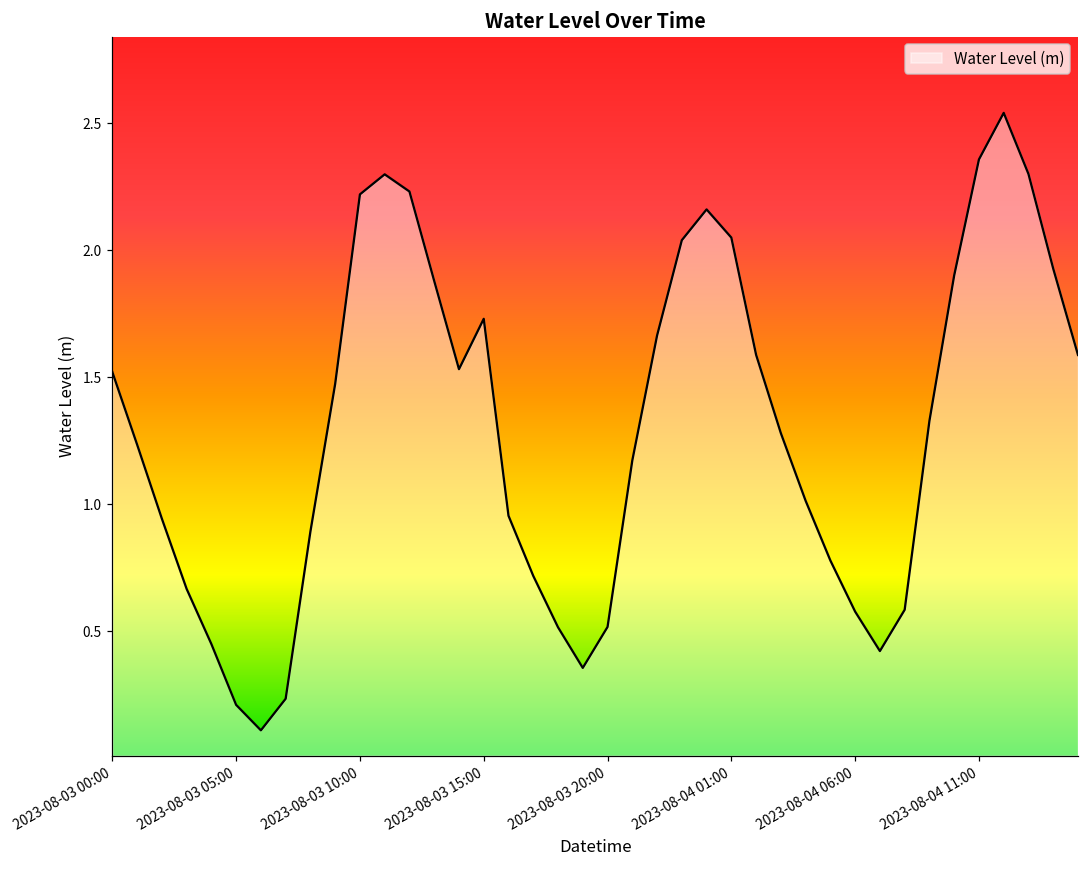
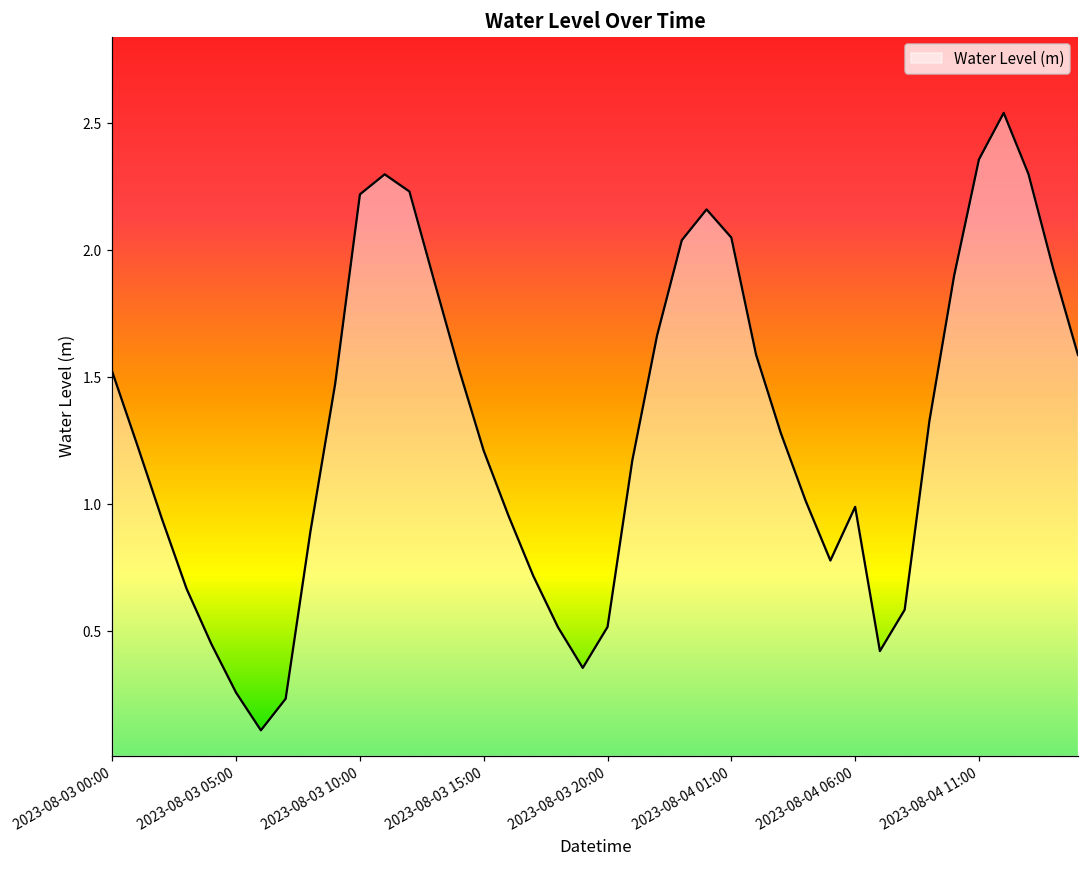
  {
    "2023-08-03 00:00": 1.52,
-   "2023-08-03 05:00": 0.21,
+   "2023-08-03 05:00": 0.26,
    "2023-08-03 10:00": 2.22,
-   "2023-08-03 15:00": 1.73,
+   "2023-08-03 15:00": 1.21,
    "2023-08-03 20:00": 0.52,
    "2023-08-04 01:00": 2.05,
-   "2023-08-04 06:00": 0.58,
+   "2023-08-04 06:00": 0.99,
    "2023-08-04 11:00": 2.36
  }
